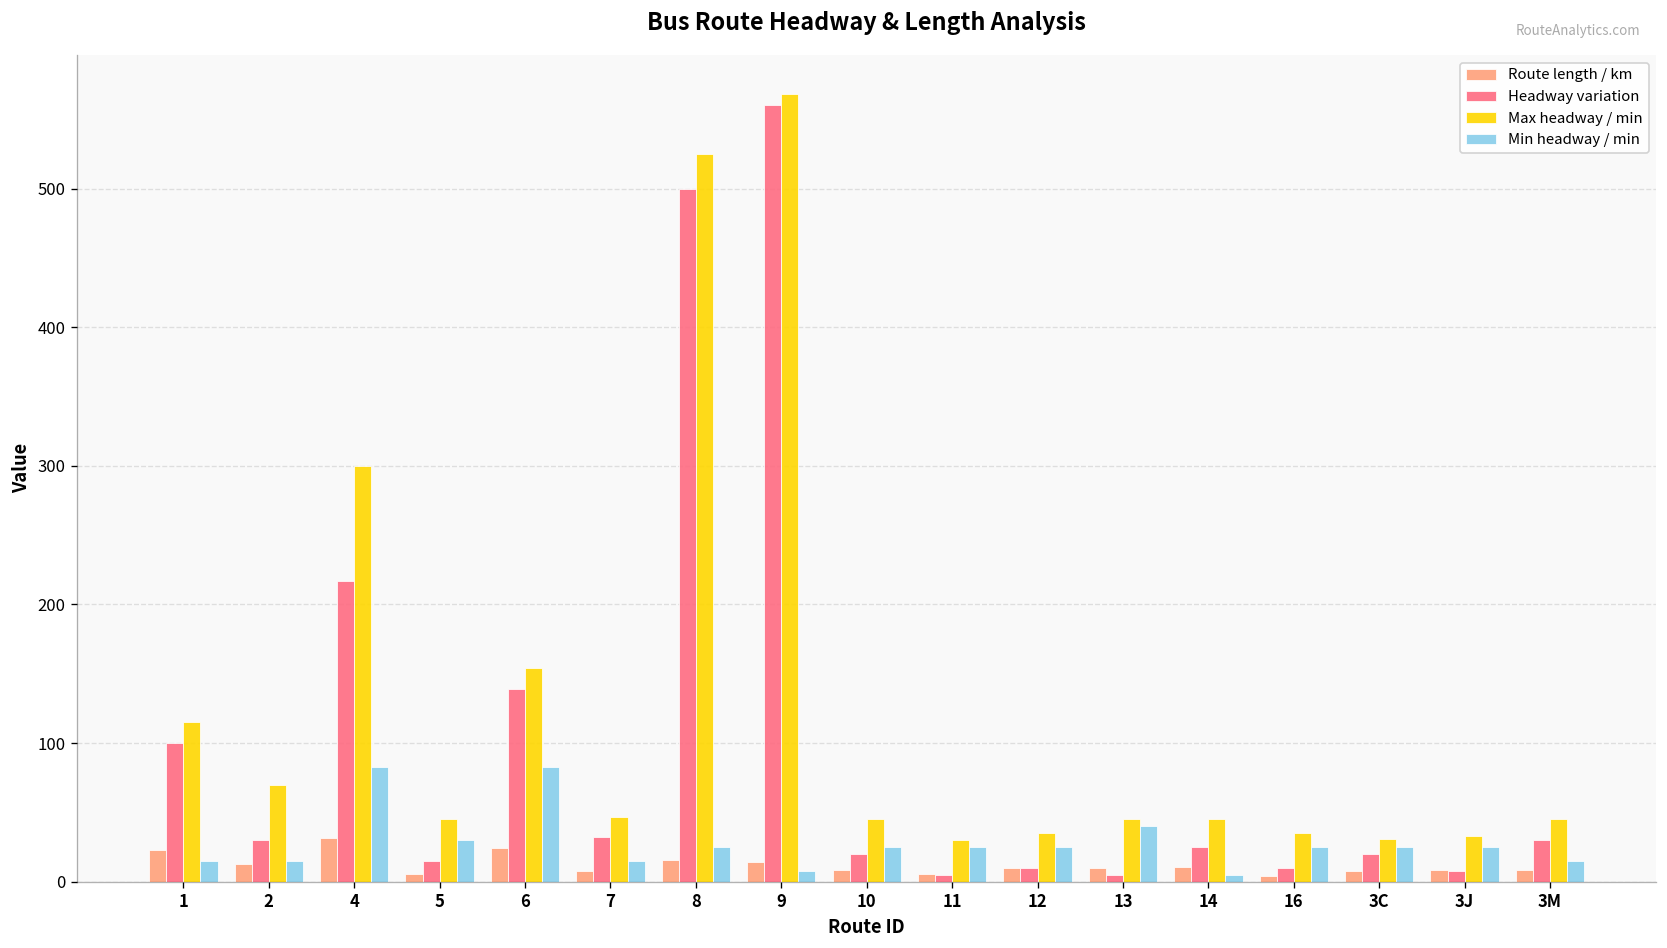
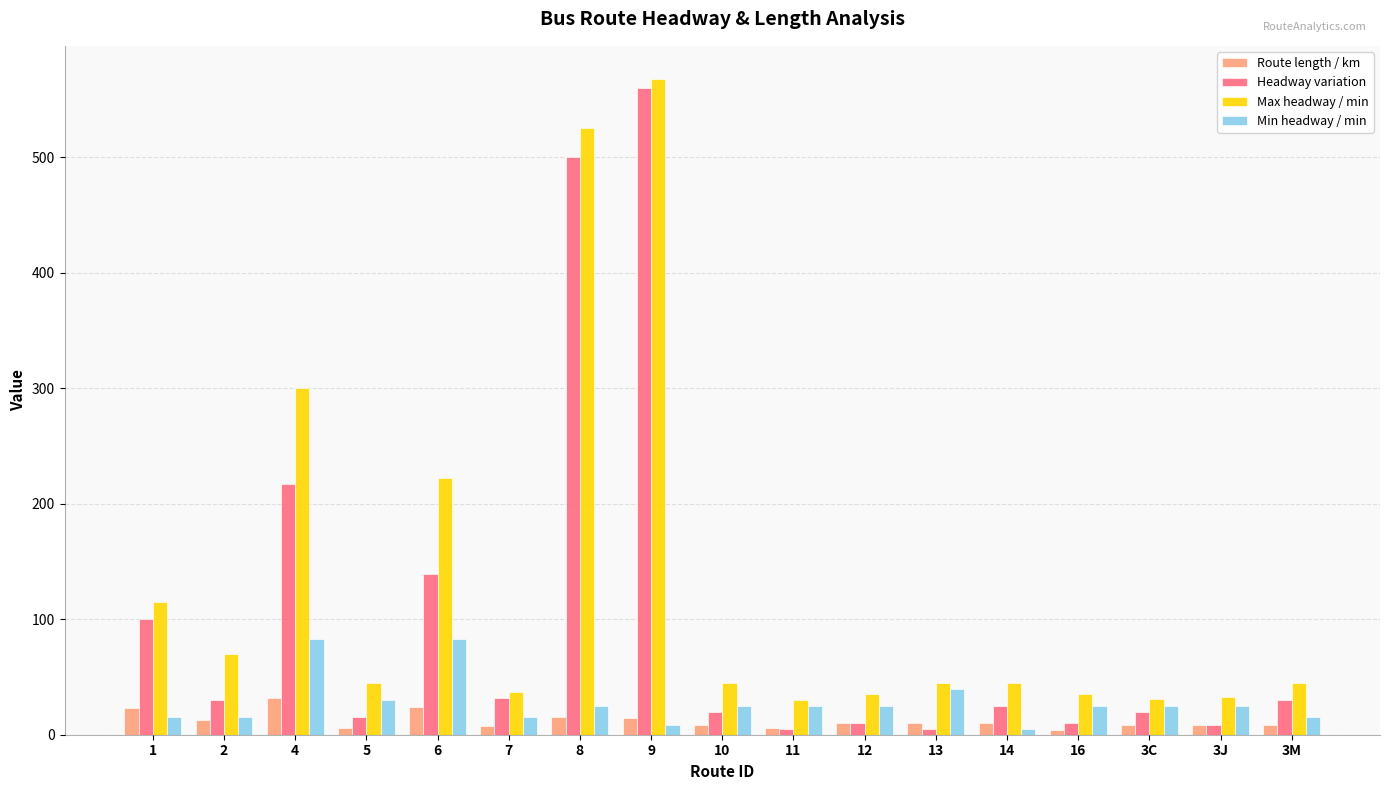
  {
    "Max headway / min": {
      "1": 115,
      "2": 70,
      "4": 300,
      "5": 45,
-     "6": 154,
-     "7": 47,
+     "6": 222,
+     "7": 37,
      "8": 525,
      "9": 568,
      "10": 45,
      "11": 30,
      "12": 35,
      "13": 45,
      "14": 45,
      "16": 35,
      "3C": 31,
      "3J": 33,
      "3M": 45
    },
    "Min headway / min": {
      "1": 15,
      "2": 15,
      "4": 83,
      "5": 30,
      "6": 83,
      "7": 15,
      "8": 25,
      "9": 8,
      "10": 25,
      "11": 25,
      "12": 25,
      "13": 40,
      "14": 5,
      "16": 25,
      "3C": 25,
      "3J": 25,
      "3M": 15
    }
  }
